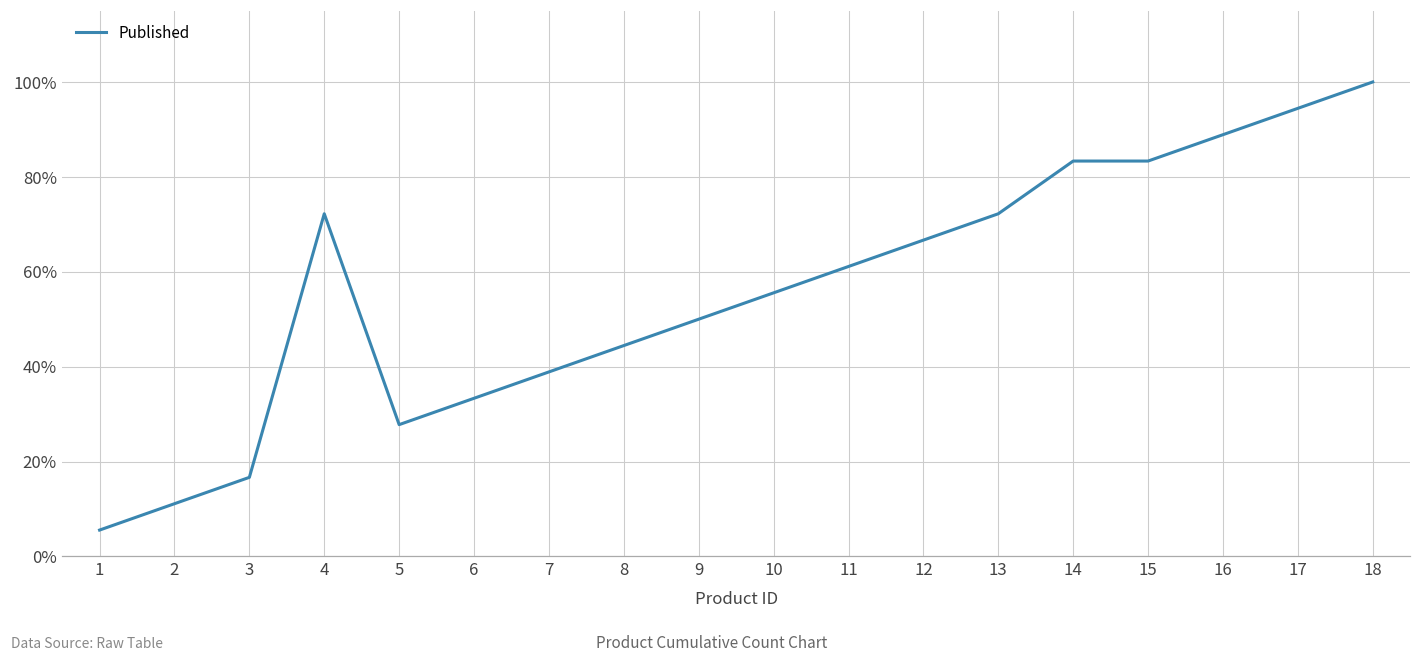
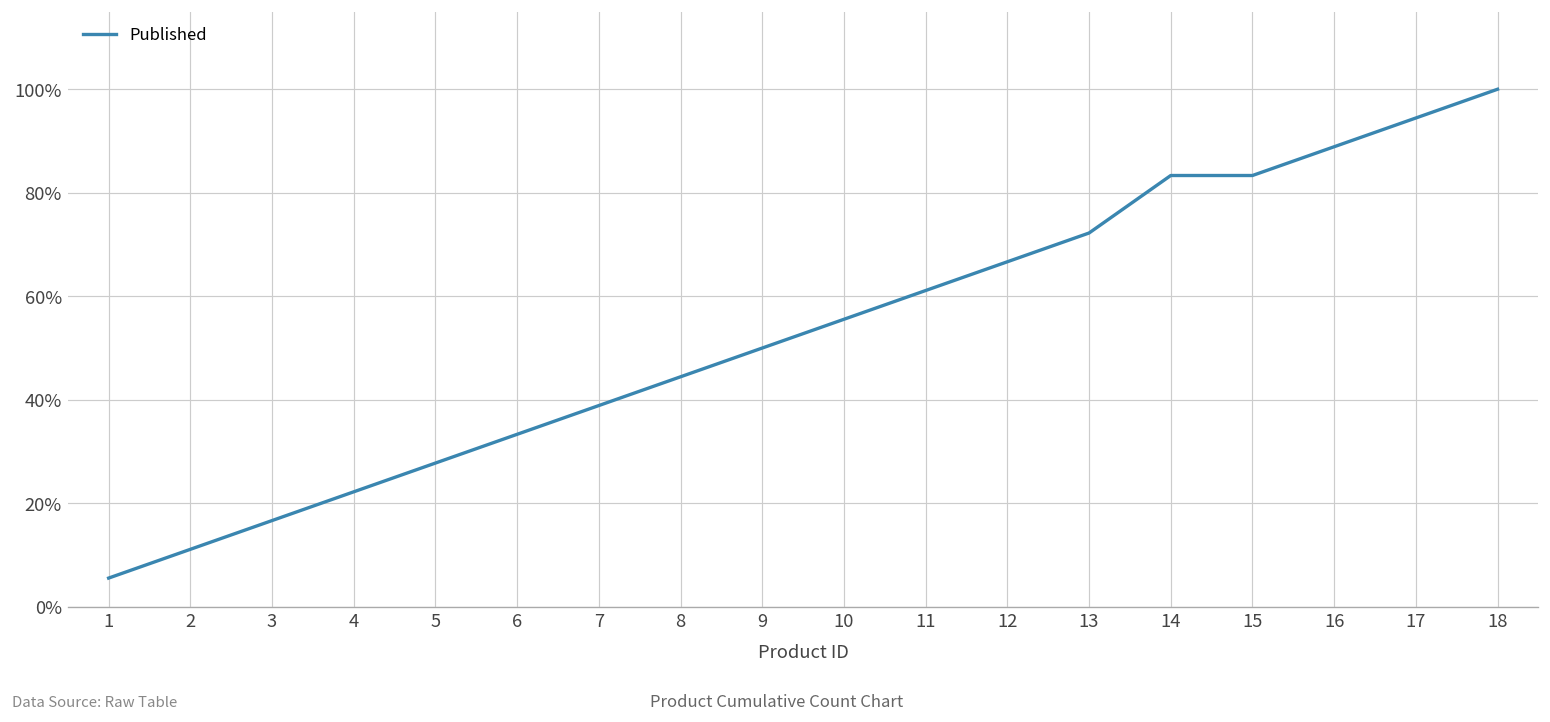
  {
    "1": "6%",
    "2": "11%",
    "3": "17%",
-   "4": "72%",
+   "4": "22%",
    "5": "28%",
    "6": "33%",
    "7": "39%",
    "8": "44%",
    "9": "50%",
    "10": "56%",
    "11": "61%",
    "12": "67%",
    "13": "72%",
    "14": "83%",
    "15": "83%",
    "16": "89%",
    "17": "94%",
    "18": "100%"
  }
